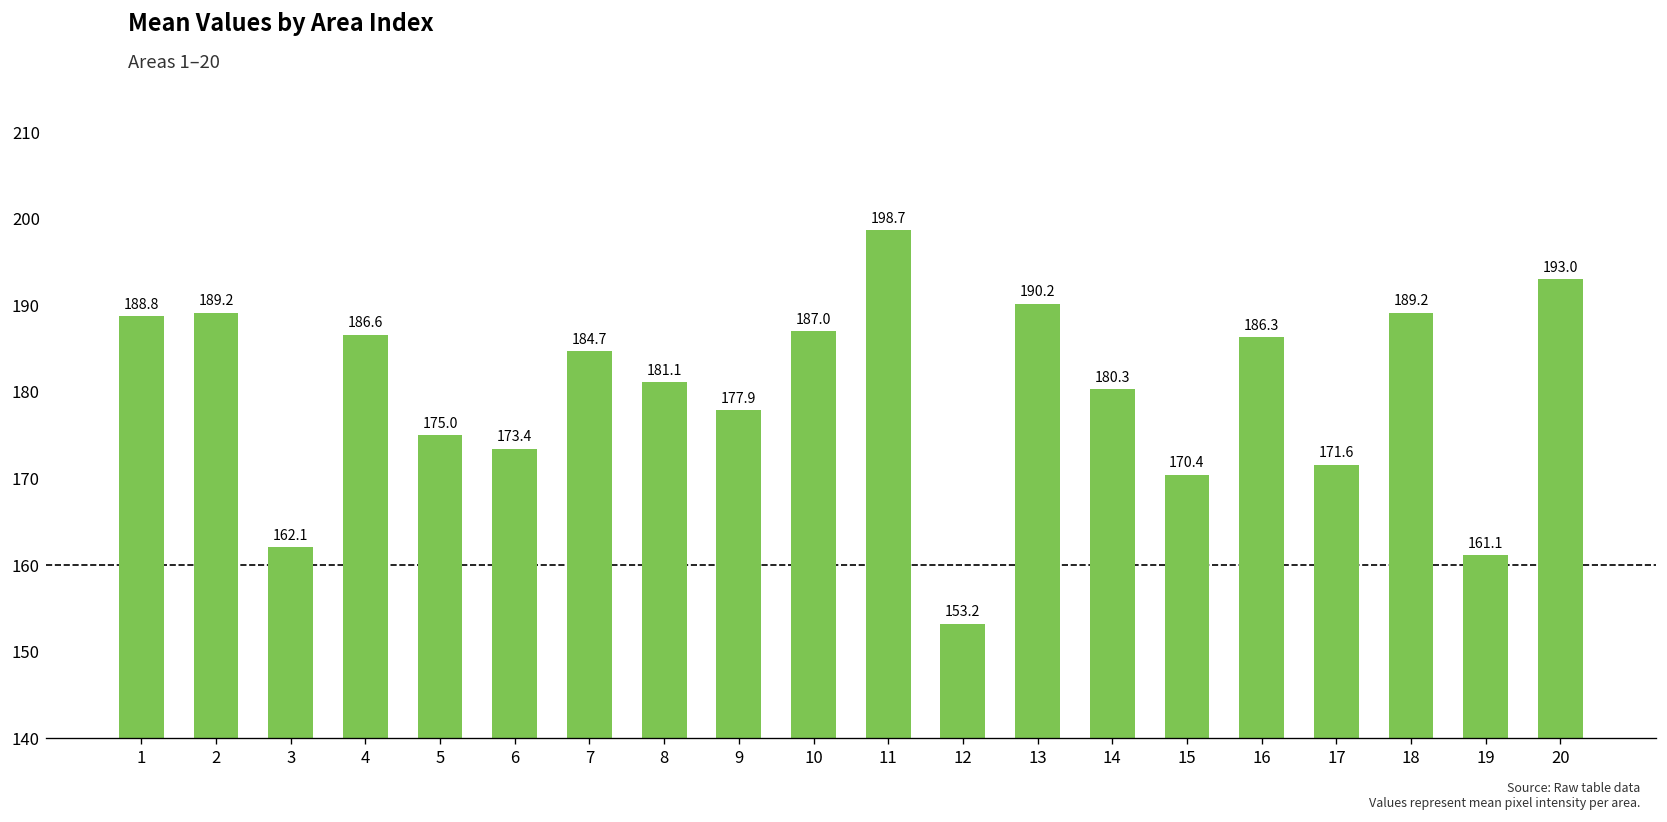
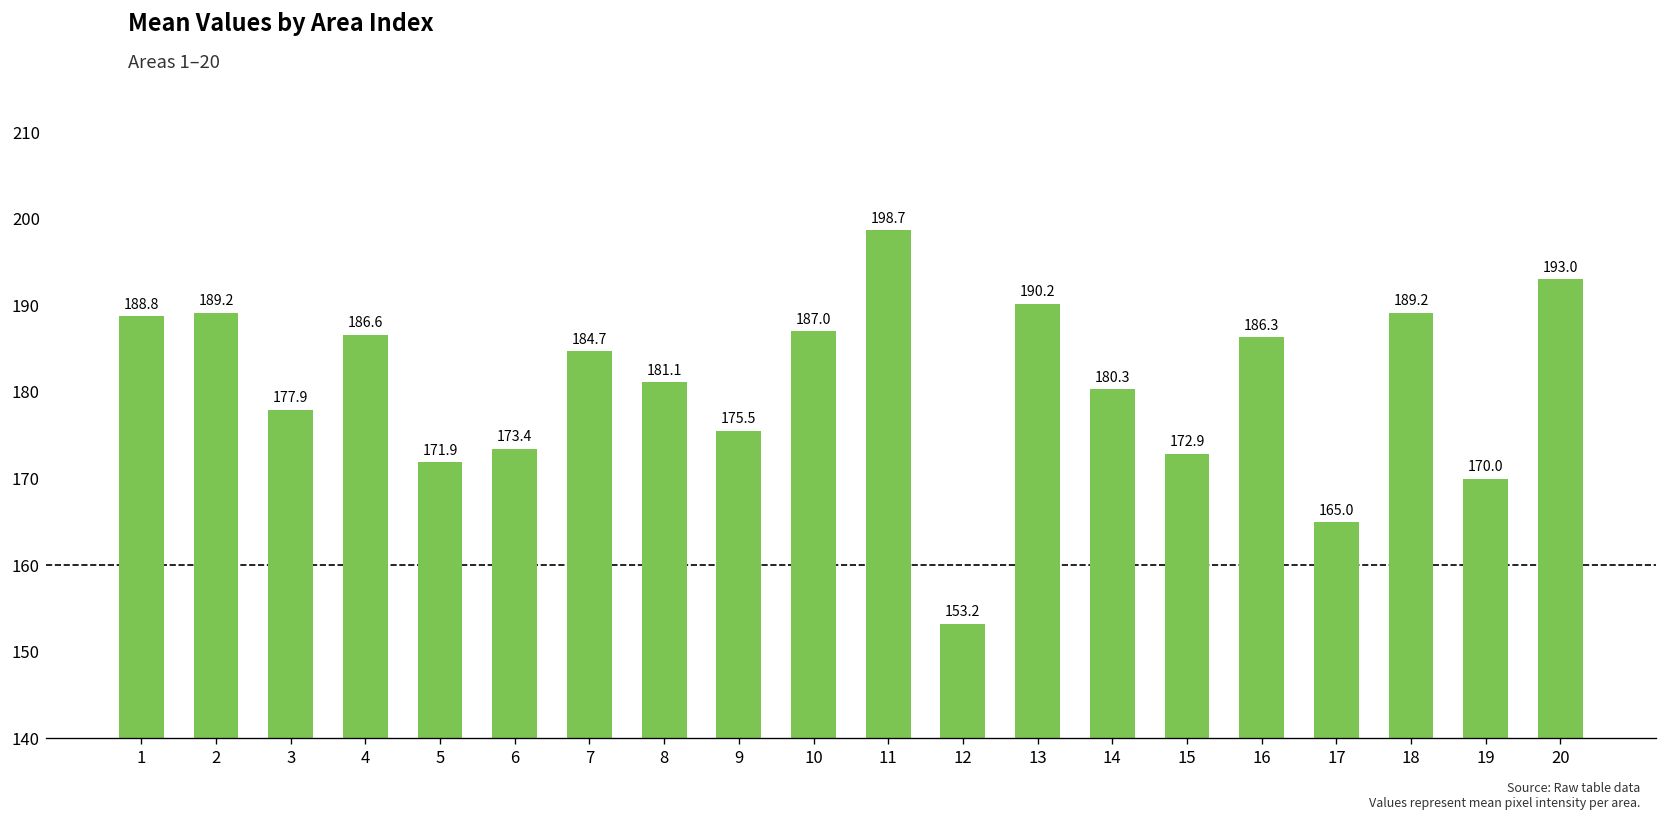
  {
    "1": 188.8,
    "2": 189.2,
-   "3": 162.1,
+   "3": 177.9,
    "4": 186.6,
-   "5": 175.0,
+   "5": 171.9,
    "6": 173.4,
    "7": 184.7,
    "8": 181.1,
-   "9": 177.9,
+   "9": 175.5,
    "10": 187.0,
    "11": 198.7,
    "12": 153.2,
    "13": 190.2,
    "14": 180.3,
-   "15": 170.4,
+   "15": 172.9,
    "16": 186.3,
-   "17": 171.6,
+   "17": 165.0,
    "18": 189.2,
-   "19": 161.1,
+   "19": 170.0,
    "20": 193.0
  }
